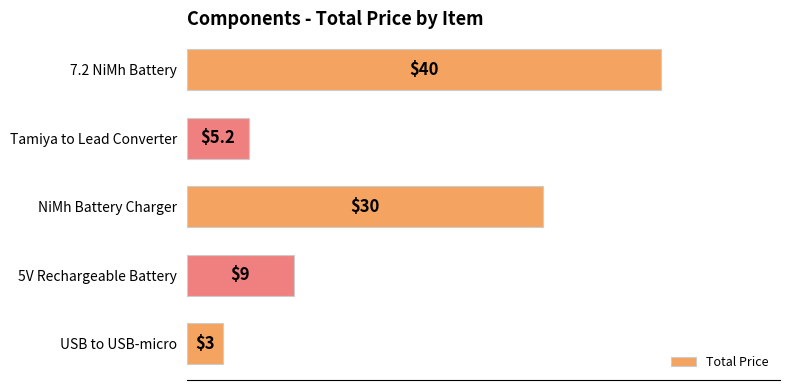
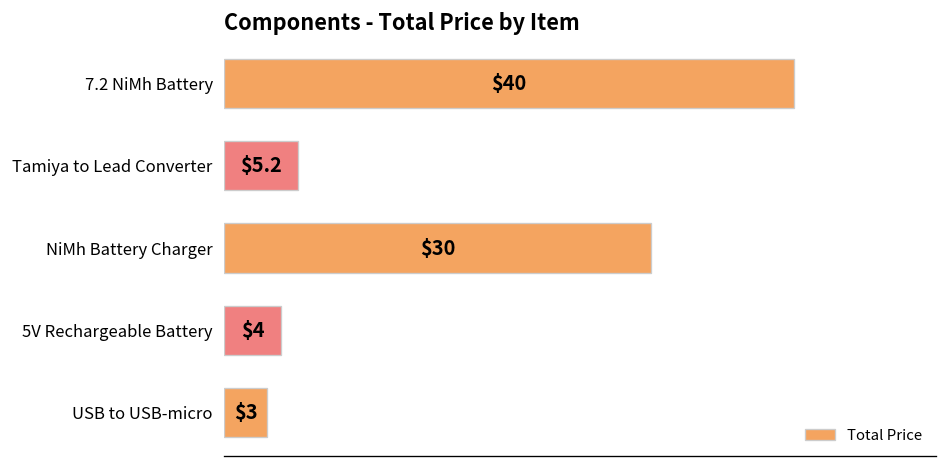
  {
    "7.2 NiMh Battery": "$40",
    "Tamiya to Lead Converter": "$5.2",
    "NiMh Battery Charger": "$30",
-   "5V Rechargeable Battery": "$9",
+   "5V Rechargeable Battery": "$4",
    "USB to USB-micro": "$3"
  }
